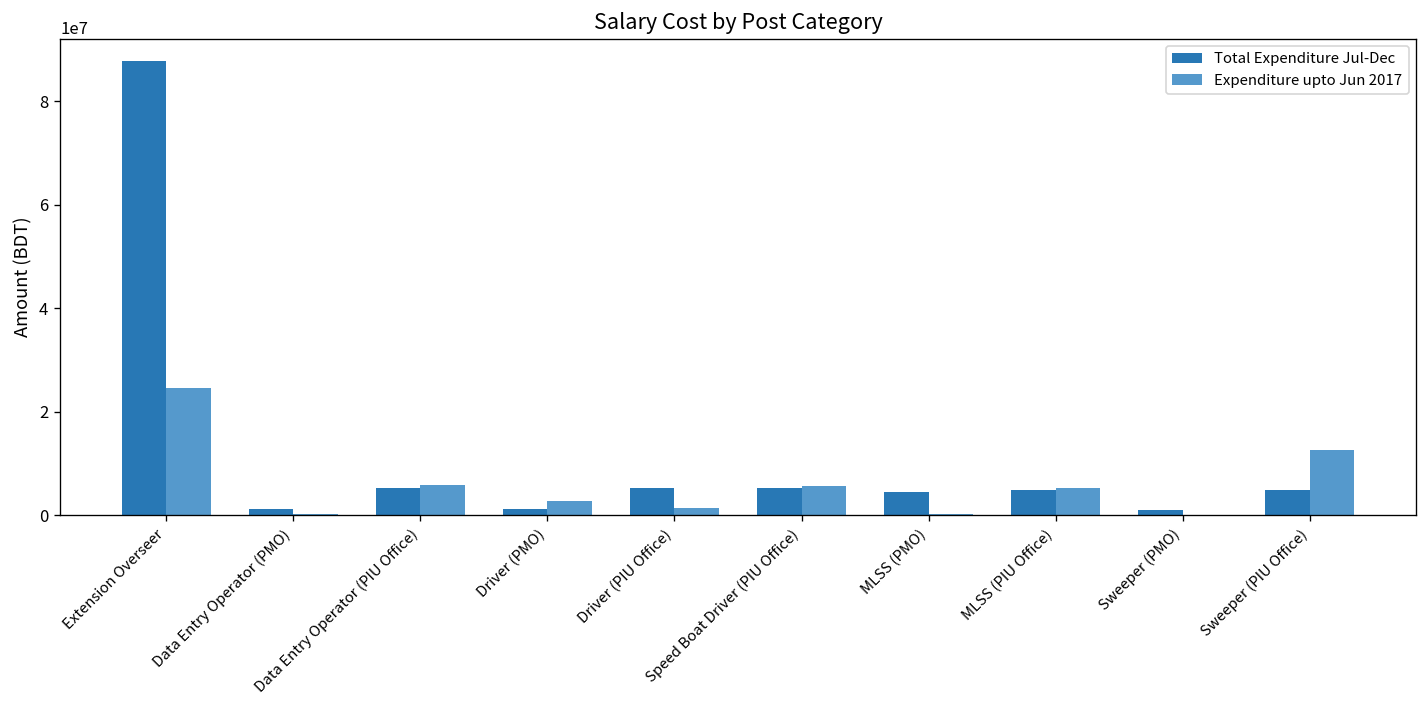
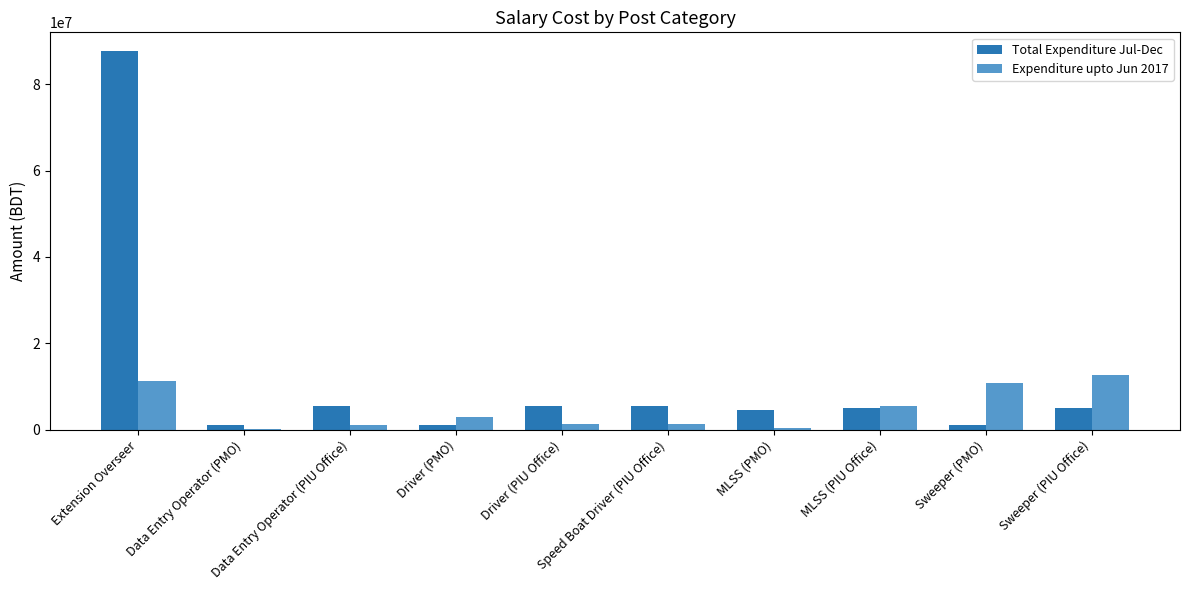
  {
    "Total Expenditure Jul-Dec": {
      "Extension Overseer": 88000000,
      "Data Entry Operator (PMO)": 1000000,
      "Data Entry Operator (PIU Office)": 5000000,
      "Driver (PMO)": 1000000,
      "Driver (PIU Office)": 5000000,
      "Speed Boat Driver (PIU Office)": 5000000,
      "MLSS (PMO)": 4000000,
      "MLSS (PIU Office)": 5000000,
      "Sweeper (PMO)": 1000000,
      "Sweeper (PIU Office)": 5000000
    },
    "Expenditure upto Jun 2017": {
-     "Extension Overseer": 25000000,
-     "Data Entry Operator (PIU Office)": 6000000,
+     "Extension Overseer": 11000000,
+     "Data Entry Operator (PIU Office)": 1000000,
      "Driver (PMO)": 3000000,
      "Driver (PIU Office)": 1000000,
-     "Speed Boat Driver (PIU Office)": 6000000,
+     "Speed Boat Driver (PIU Office)": 1000000,
      "MLSS (PIU Office)": 5000000,
-     "Sweeper (PMO)": 0,
+     "Sweeper (PMO)": 11000000,
      "Sweeper (PIU Office)": 13000000
    }
  }
